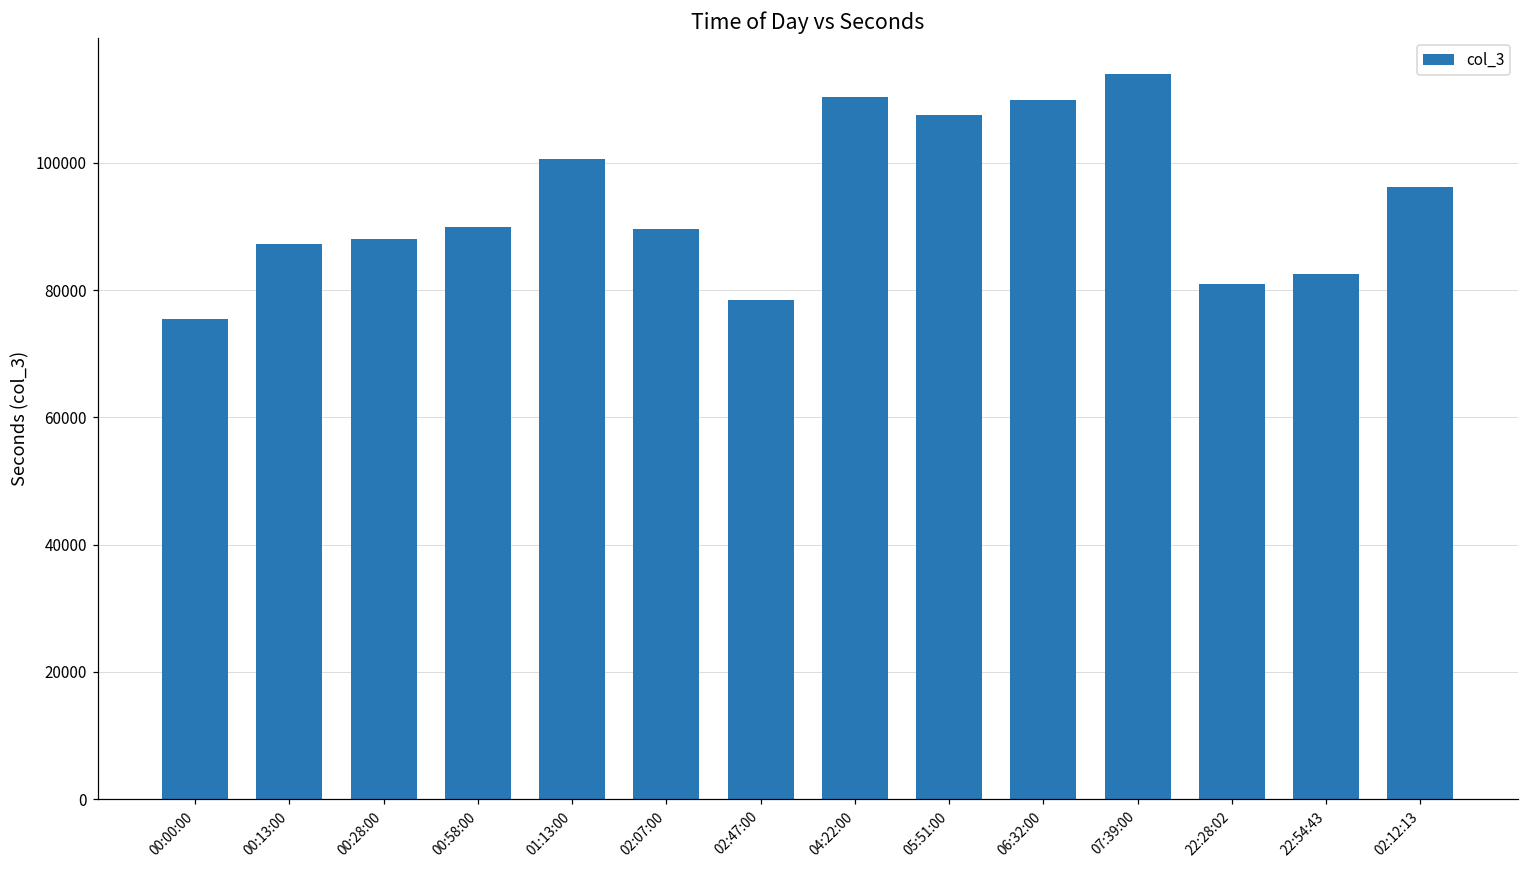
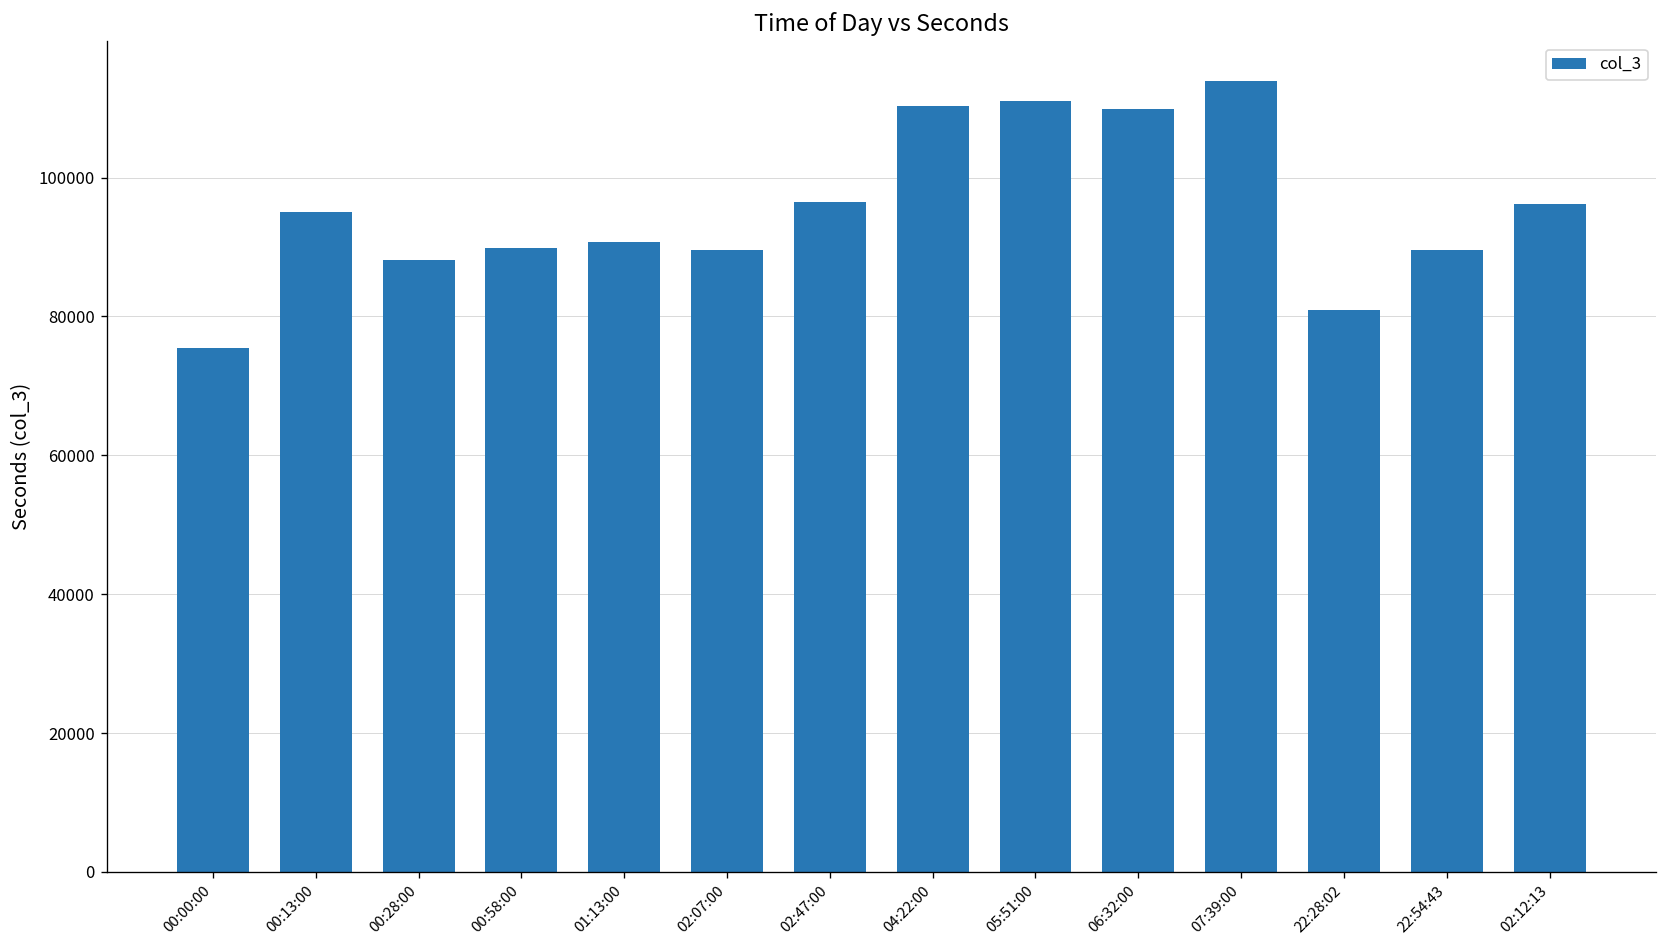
  {
    "00:00:00": 75000,
-   "00:13:00": 87000,
+   "00:13:00": 95000,
    "00:28:00": 88000,
    "00:58:00": 90000,
-   "01:13:00": 101000,
+   "01:13:00": 91000,
    "02:07:00": 90000,
-   "02:47:00": 78000,
+   "02:47:00": 96000,
    "04:22:00": 110000,
-   "05:51:00": 107000,
+   "05:51:00": 111000,
    "06:32:00": 110000,
    "07:39:00": 114000,
    "22:28:02": 81000,
-   "22:54:43": 82000,
+   "22:54:43": 90000,
    "02:12:13": 96000
  }
